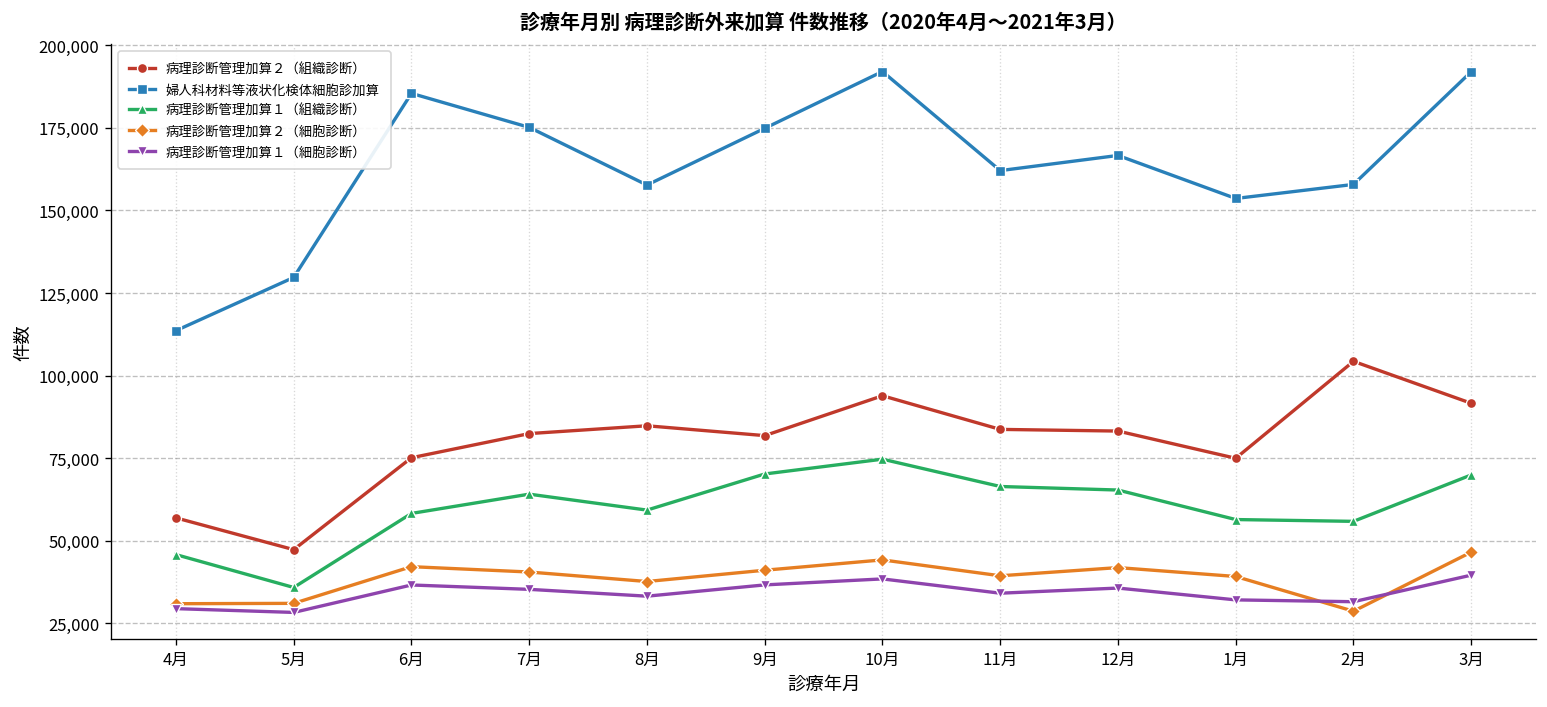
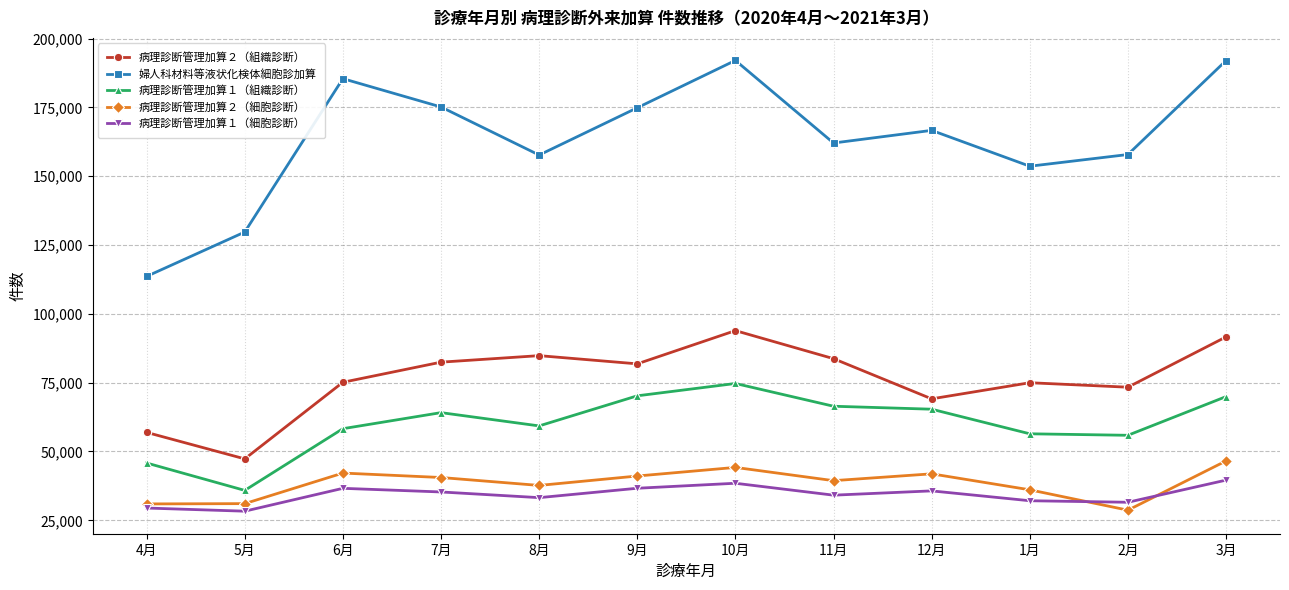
  {
    "病理診断管理加算２（組織診断）": {
      "4月": "57,000",
      "5月": "47,000",
      "6月": "75,000",
      "7月": "82,000",
      "8月": "85,000",
      "9月": "82,000",
      "10月": "94,000",
      "11月": "84,000",
-     "12月": "83,000",
+     "12月": "69,000",
      "1月": "75,000",
-     "2月": "104,000",
+     "2月": "73,000",
      "3月": "92,000"
    },
    "婦人科材料等液状化検体細胞診加算": {
      "4月": "114,000",
      "5月": "130,000",
      "6月": "185,000",
      "7月": "175,000",
      "8月": "158,000",
      "9月": "175,000",
      "10月": "192,000",
      "11月": "162,000",
      "12月": "167,000",
      "1月": "154,000",
      "2月": "158,000",
      "3月": "192,000"
    },
    "病理診断管理加算１（組織診断）": {
      "4月": "46,000",
      "5月": "36,000",
      "6月": "58,000",
      "7月": "64,000",
      "8月": "59,000",
      "9月": "70,000",
      "10月": "75,000",
      "11月": "66,000",
      "12月": "65,000",
      "1月": "56,000",
      "2月": "56,000",
      "3月": "70,000"
    },
    "病理診断管理加算２（細胞診断）": {
      "4月": "31,000",
      "5月": "31,000",
      "6月": "42,000",
      "7月": "41,000",
      "8月": "38,000",
      "9月": "41,000",
      "10月": "44,000",
      "11月": "39,000",
      "12月": "42,000",
-     "1月": "39,000",
+     "1月": "36,000",
      "2月": "29,000",
      "3月": "47,000"
    },
    "病理診断管理加算１（細胞診断）": {
      "4月": "29,000",
      "5月": "28,000",
      "6月": "37,000",
      "7月": "35,000",
      "8月": "33,000",
      "9月": "37,000",
      "10月": "38,000",
      "11月": "34,000",
      "12月": "36,000",
      "1月": "32,000",
      "2月": "32,000",
      "3月": "40,000"
    }
  }
